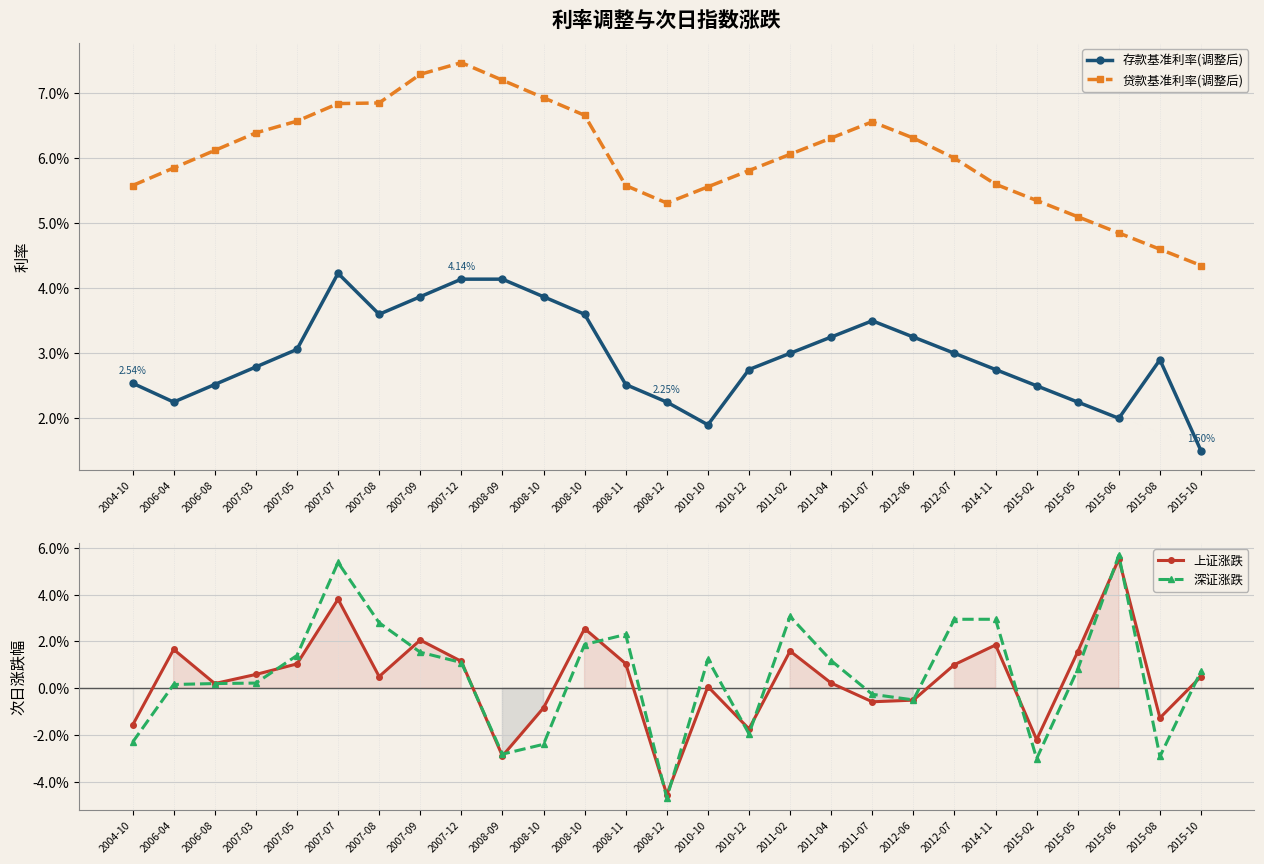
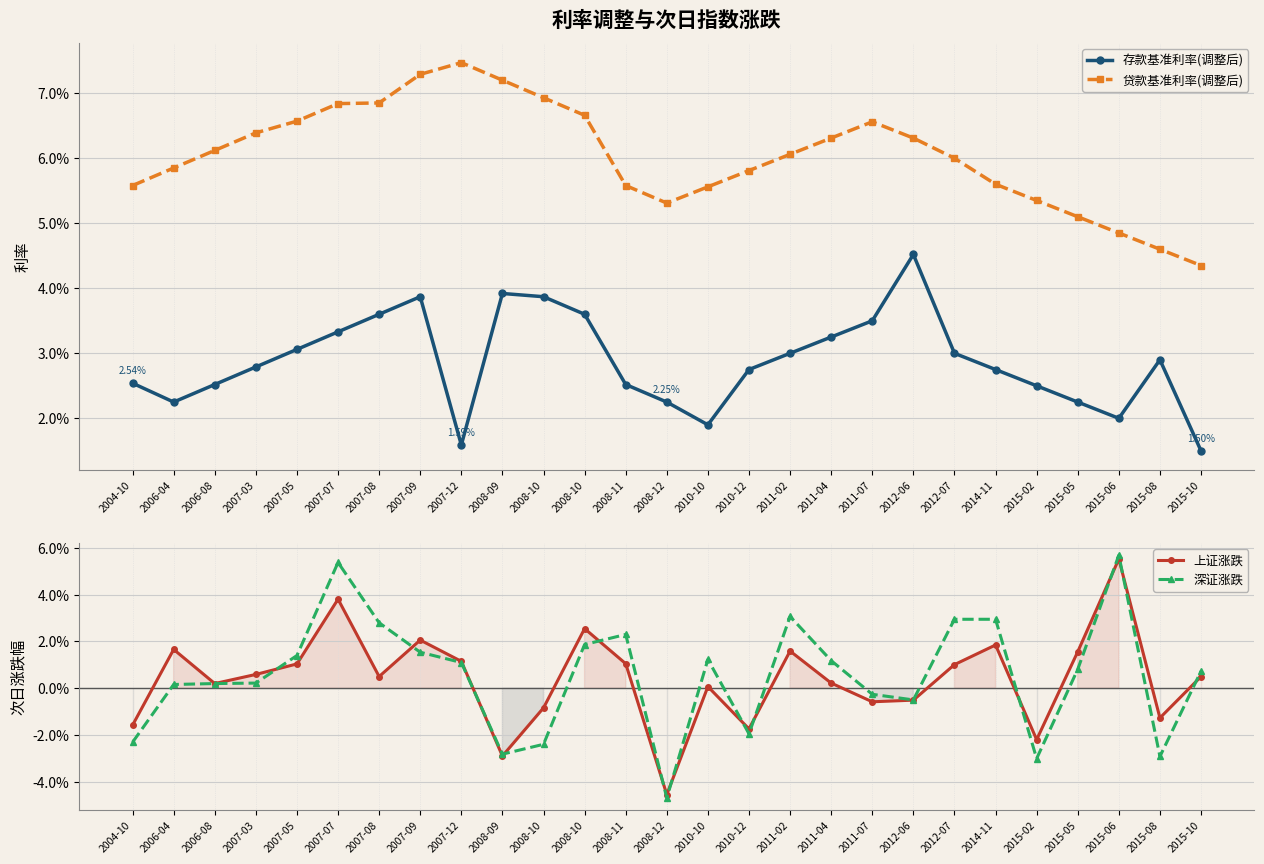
  {
    "利率调整与次日指数涨跌": {
      "存款基准利率(调整后)": {
        "2004-10": "2.54%",
-       "2007-07": "4.2%",
-       "2007-12": "4.14%",
-       "2008-09": "4.1%",
+       "2007-07": "3.3%",
+       "2007-12": "1.59%",
+       "2008-09": "3.9%",
        "2008-12": "2.25%",
-       "2012-06": "3.3%",
+       "2012-06": "4.5%",
        "2015-10": "1.50%"
      },
      "贷款基准利率(调整后)": {
        "2004-10": "5.6%",
        "2006-04": "5.9%",
        "2006-08": "6.1%",
        "2007-03": "6.4%",
        "2007-05": "6.6%",
        "2007-07": "6.8%",
        "2007-08": "6.9%",
        "2007-09": "7.3%",
        "2007-12": "7.5%",
        "2008-09": "7.2%",
        "2008-11": "5.6%",
        "2008-12": "5.3%",
        "2010-10": "5.6%",
        "2010-12": "5.8%",
        "2011-02": "6.1%",
        "2011-04": "6.3%",
        "2011-07": "6.6%",
        "2012-06": "6.3%",
        "2012-07": "6.0%",
        "2014-11": "5.6%",
        "2015-02": "5.4%",
        "2015-05": "5.1%",
        "2015-06": "4.9%",
        "2015-08": "4.6%",
        "2015-10": "4.4%"
      }
    }
  }
